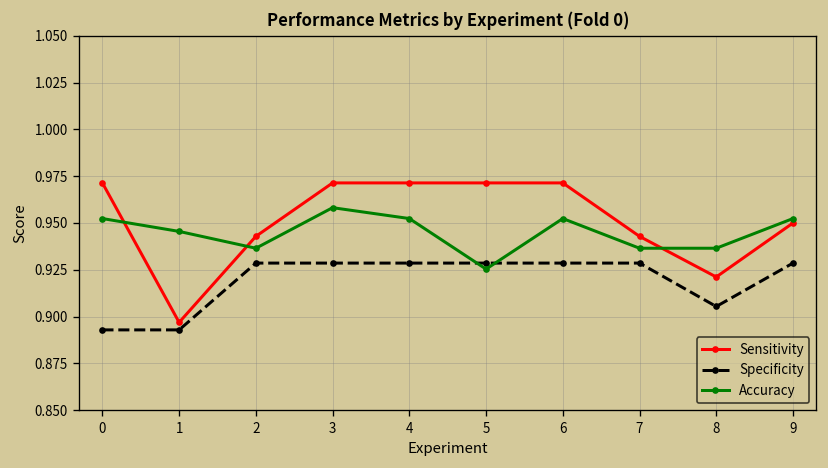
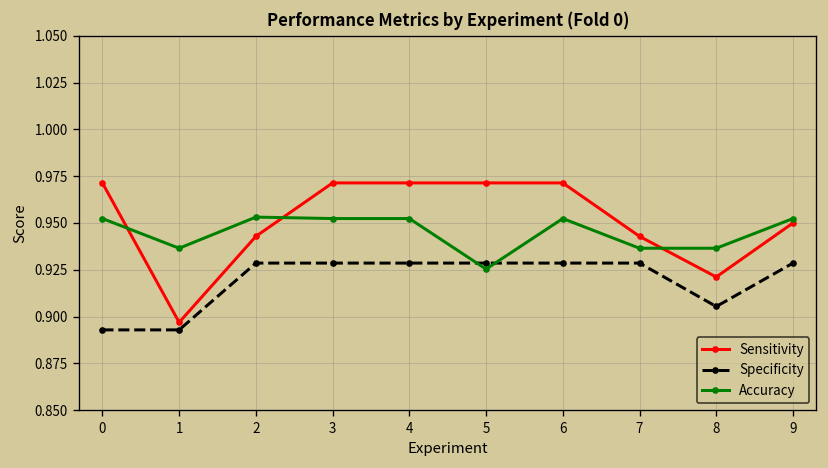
  {
    "Sensitivity": {
      "0": 0.971,
      "1": 0.897,
      "2": 0.943,
      "3": 0.971,
      "4": 0.971,
      "5": 0.971,
      "6": 0.971,
      "7": 0.943,
      "8": 0.921,
      "9": 0.950
    },
    "Specificity": {
      "0": 0.893,
      "1": 0.893,
      "2": 0.929,
      "3": 0.929,
      "4": 0.929,
      "5": 0.929,
      "6": 0.929,
      "7": 0.929,
      "8": 0.905,
      "9": 0.929
    },
    "Accuracy": {
      "0": 0.952,
-     "1": 0.946,
-     "2": 0.937,
-     "3": 0.958,
+     "1": 0.937,
+     "2": 0.953,
+     "3": 0.952,
      "4": 0.952,
      "5": 0.925,
      "6": 0.952,
      "7": 0.937,
      "8": 0.937,
      "9": 0.952
    }
  }
